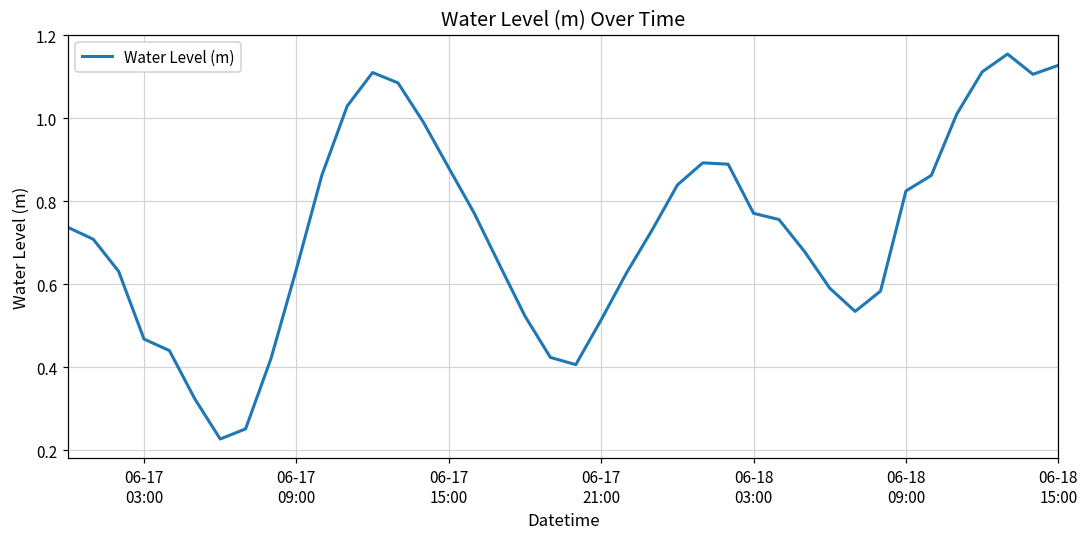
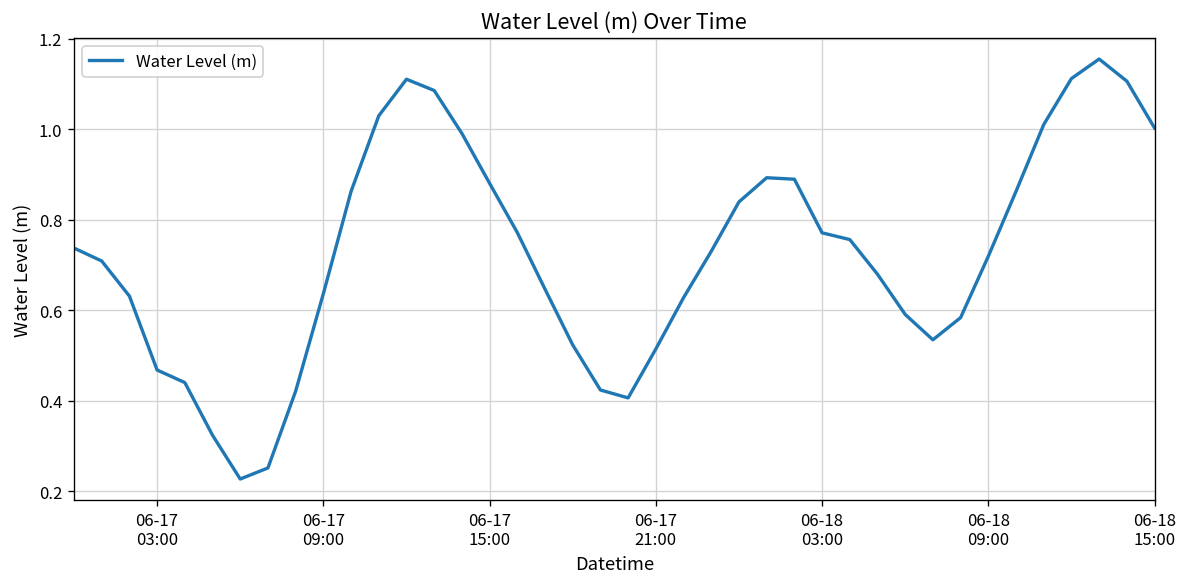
  {
    "06-17 03:00": 0.47,
    "06-17 09:00": 0.64,
    "06-17 15:00": 0.88,
    "06-17 21:00": 0.51,
    "06-18 03:00": 0.77,
-   "06-18 09:00": 0.82,
-   "06-18 15:00": 1.13
+   "06-18 09:00": 0.72,
+   "06-18 15:00": 1.00
  }
